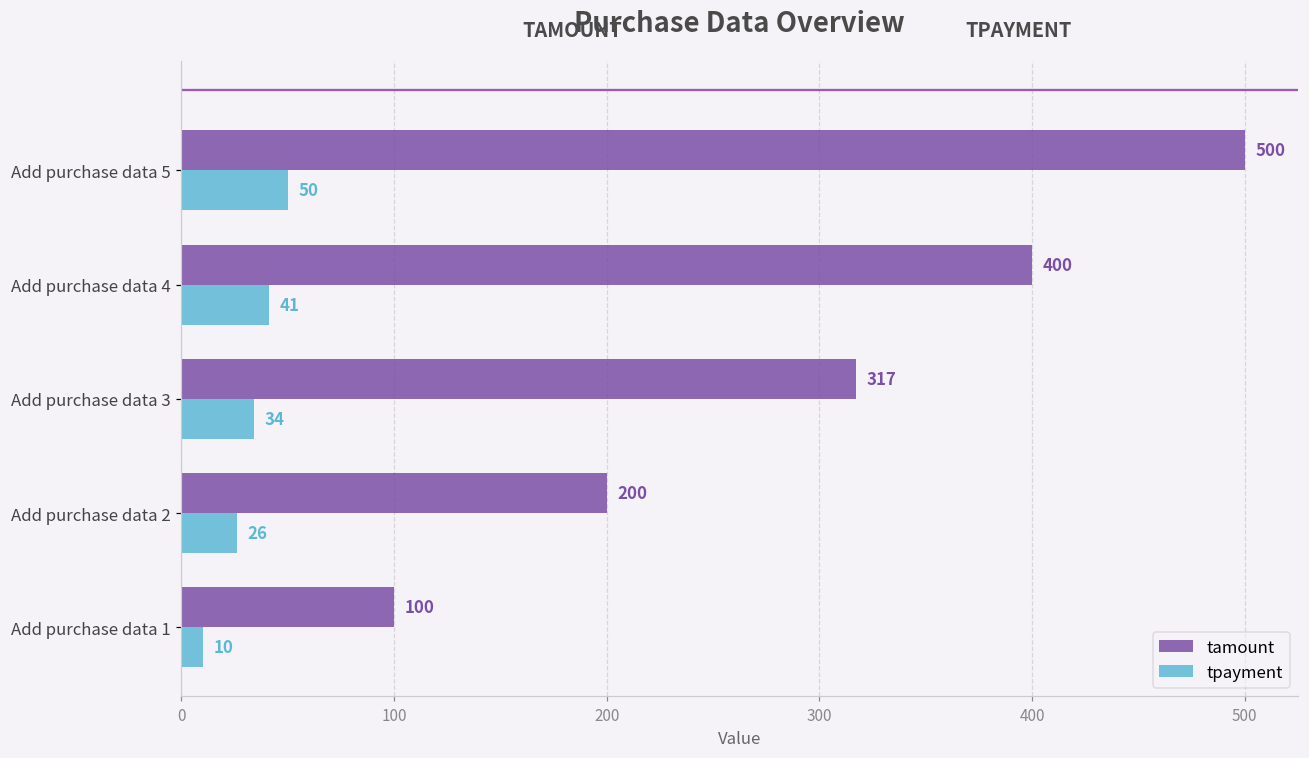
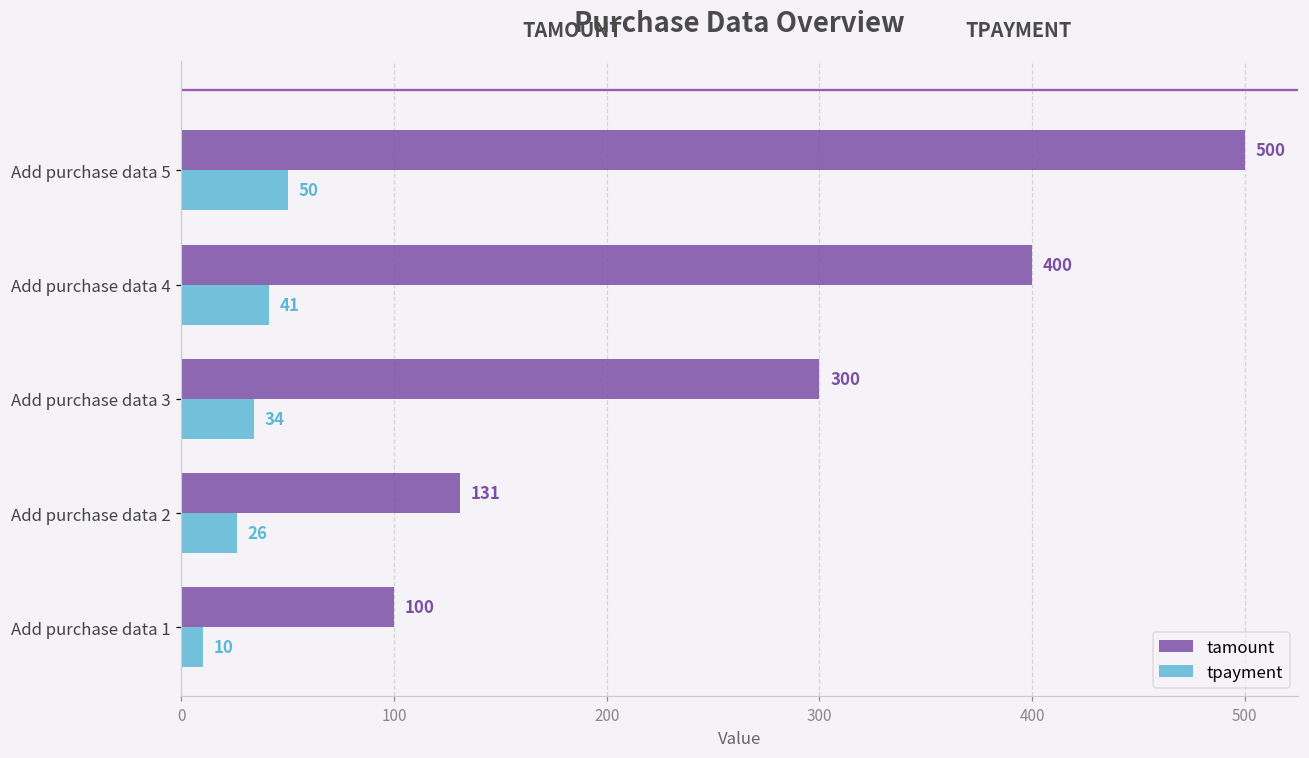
  {
    "tamount": {
      "Add purchase data 5": 500,
      "Add purchase data 4": 400,
-     "Add purchase data 3": 317,
-     "Add purchase data 2": 200,
+     "Add purchase data 3": 300,
+     "Add purchase data 2": 131,
      "Add purchase data 1": 100
    },
    "tpayment": {
      "Add purchase data 5": 50,
      "Add purchase data 4": 41,
      "Add purchase data 3": 34,
      "Add purchase data 2": 26,
      "Add purchase data 1": 10
    }
  }
